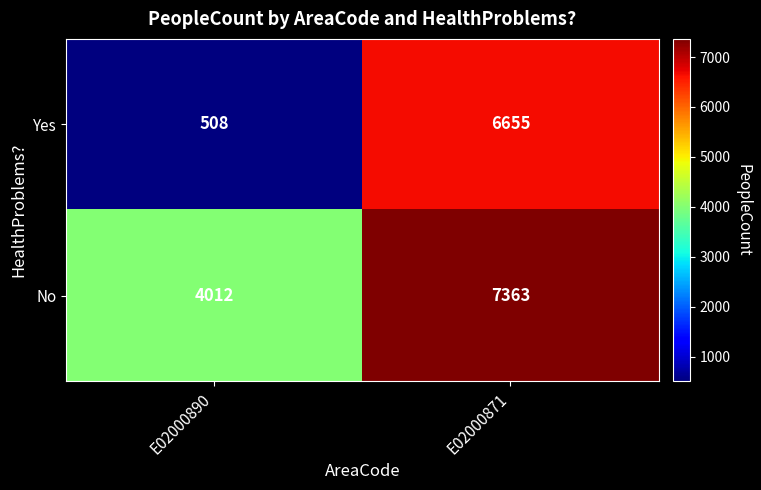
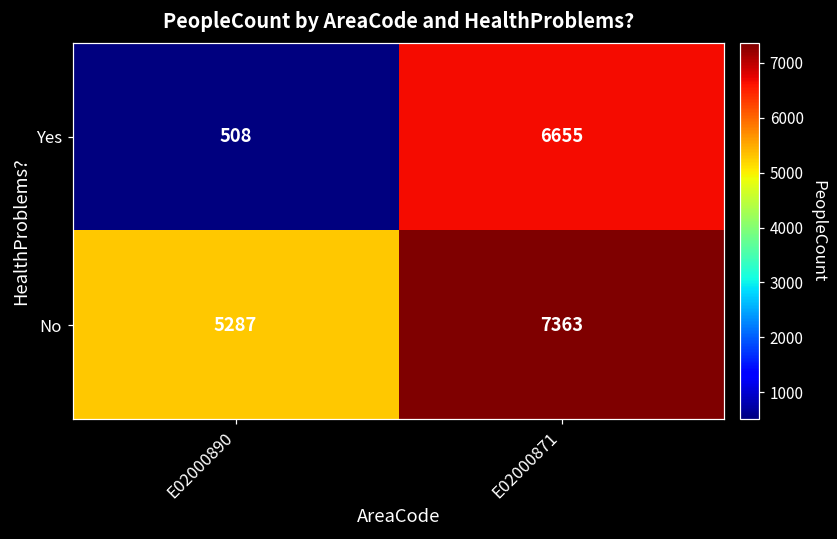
  {
    "Yes": {
      "E02000890": 508,
      "E02000871": 6655
    },
    "No": {
-     "E02000890": 4012,
+     "E02000890": 5287,
      "E02000871": 7363
    }
  }
